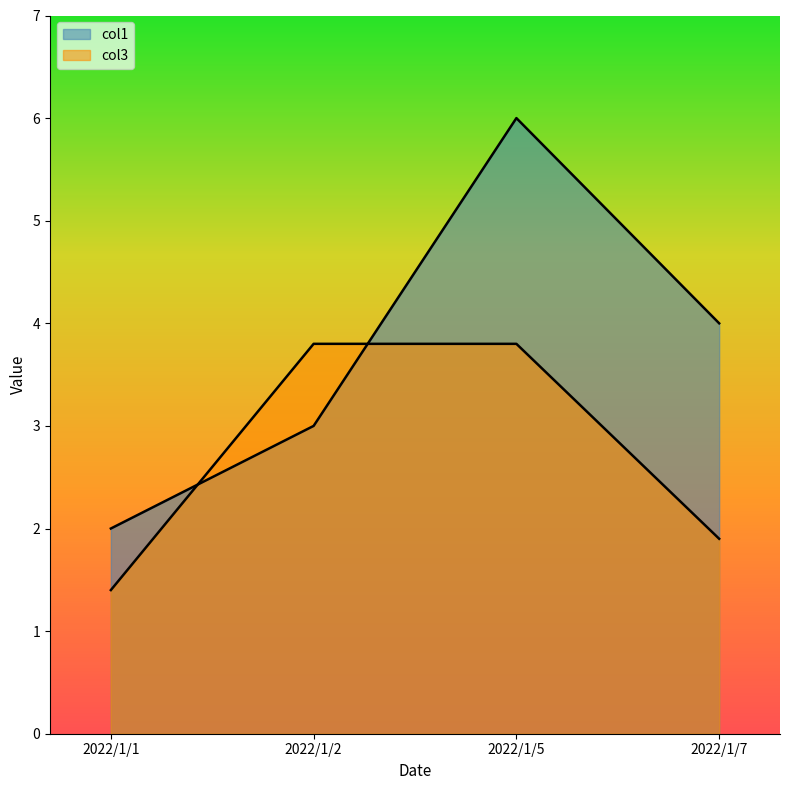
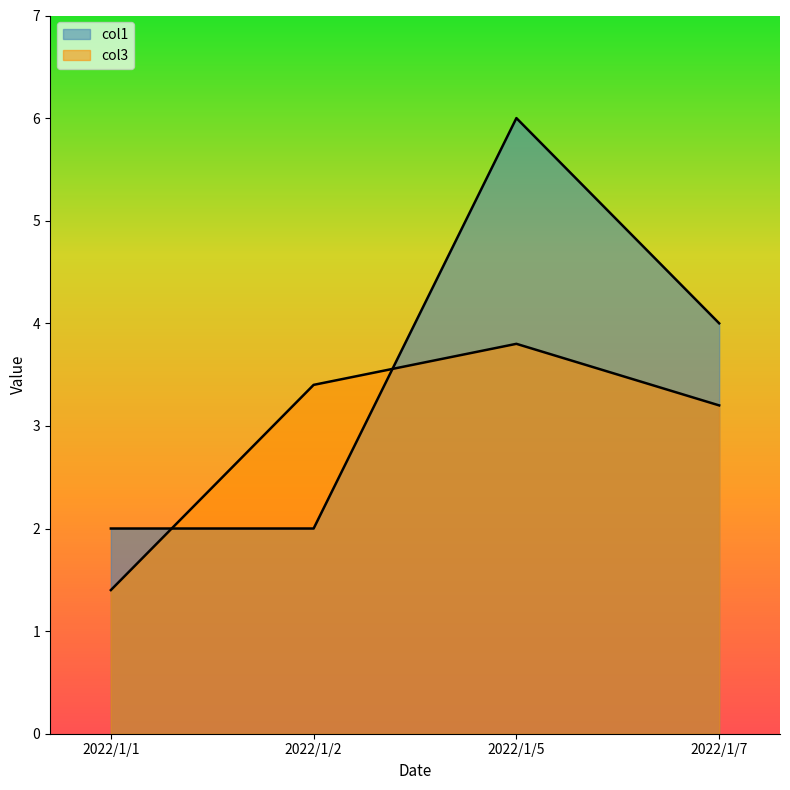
  {
    "col1": {
      "2022/1/1": 2,
-     "2022/1/2": 3,
+     "2022/1/2": 2,
      "2022/1/5": 6,
      "2022/1/7": 4
    },
    "col3": {
      "2022/1/1": 1.4,
-     "2022/1/2": 3.8,
+     "2022/1/2": 3.4,
      "2022/1/5": 3.8,
-     "2022/1/7": 1.9
+     "2022/1/7": 3.2
    }
  }
